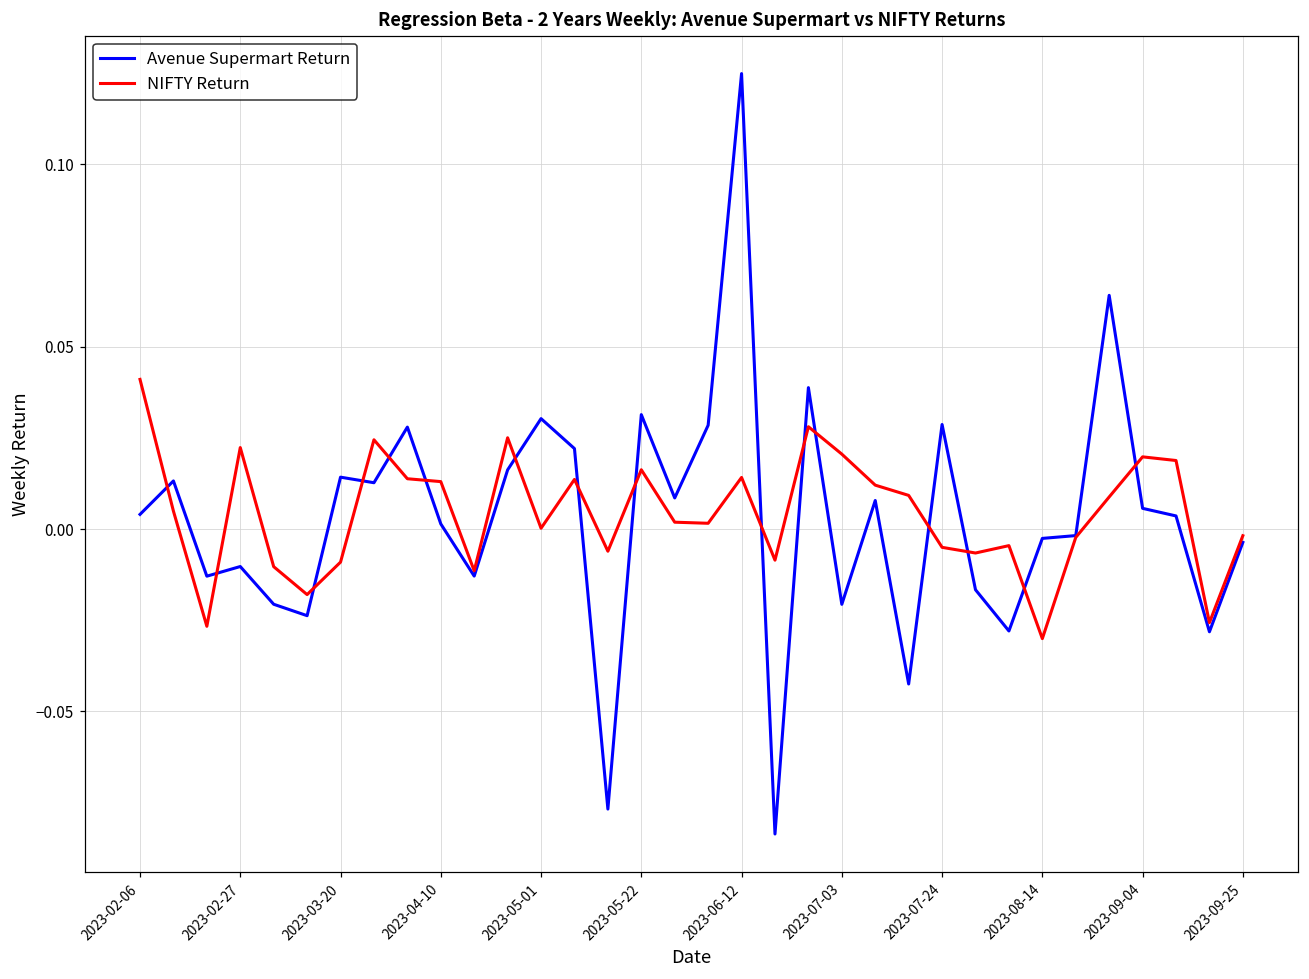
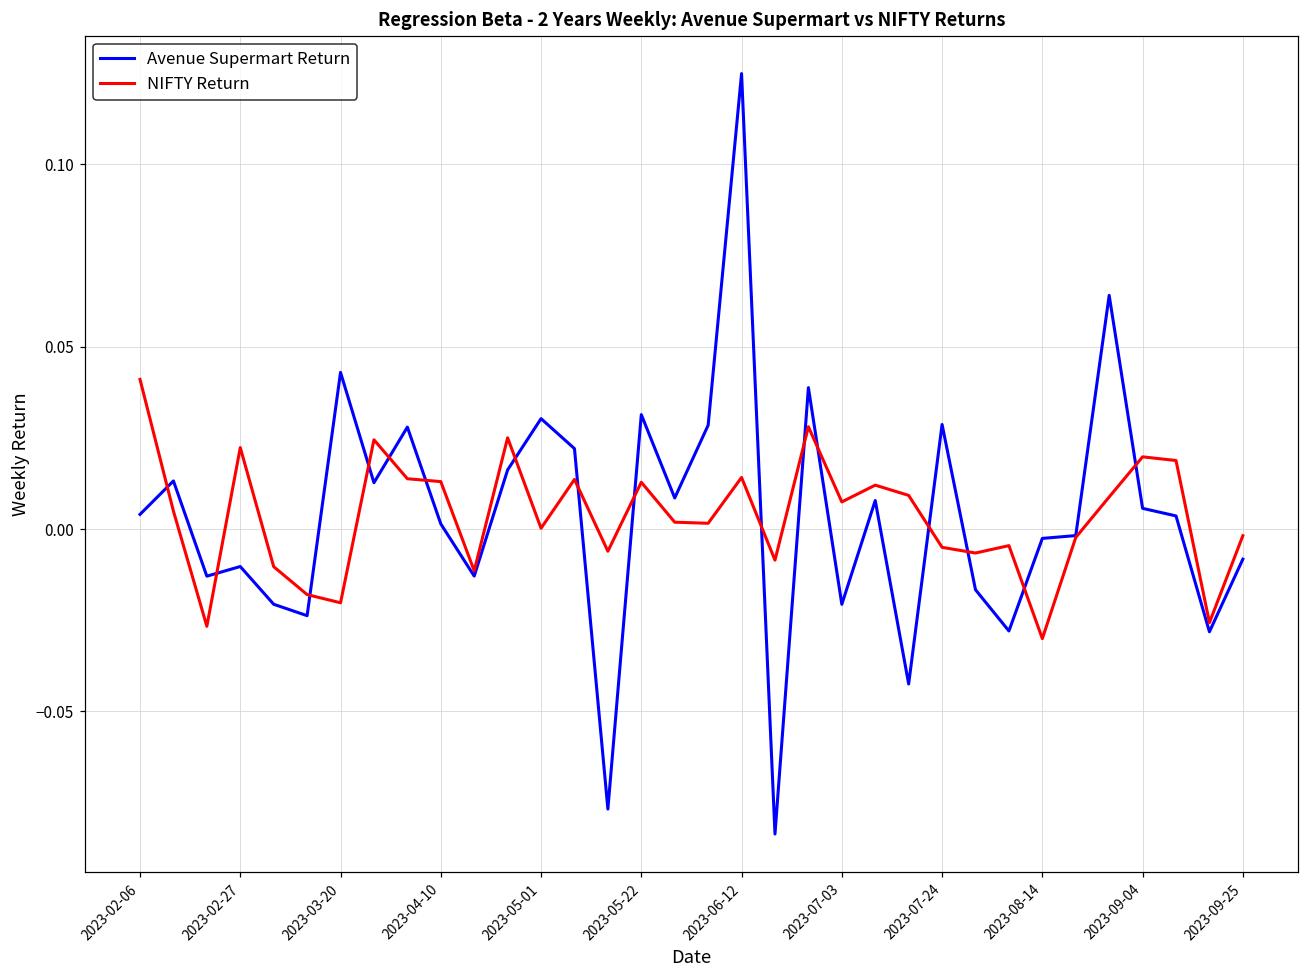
  {
    "Avenue Supermart Return": {
      "2023-02-06": 0.004,
      "2023-02-27": -0.010,
-     "2023-03-20": 0.014,
+     "2023-03-20": 0.043,
      "2023-04-10": 0.001,
      "2023-05-01": 0.030,
      "2023-05-22": 0.031,
      "2023-06-12": 0.125,
      "2023-07-03": -0.021,
      "2023-07-24": 0.029,
      "2023-08-14": -0.003,
      "2023-09-04": 0.006,
-     "2023-09-25": -0.004
+     "2023-09-25": -0.008
    },
    "NIFTY Return": {
      "2023-02-06": 0.041,
      "2023-02-27": 0.022,
-     "2023-03-20": -0.009,
+     "2023-03-20": -0.020,
      "2023-04-10": 0.013,
      "2023-05-01": 0.000,
-     "2023-05-22": 0.016,
+     "2023-05-22": 0.013,
      "2023-06-12": 0.014,
-     "2023-07-03": 0.021,
+     "2023-07-03": 0.007,
      "2023-07-24": -0.005,
      "2023-08-14": -0.030,
      "2023-09-04": 0.020,
      "2023-09-25": -0.002
    }
  }
